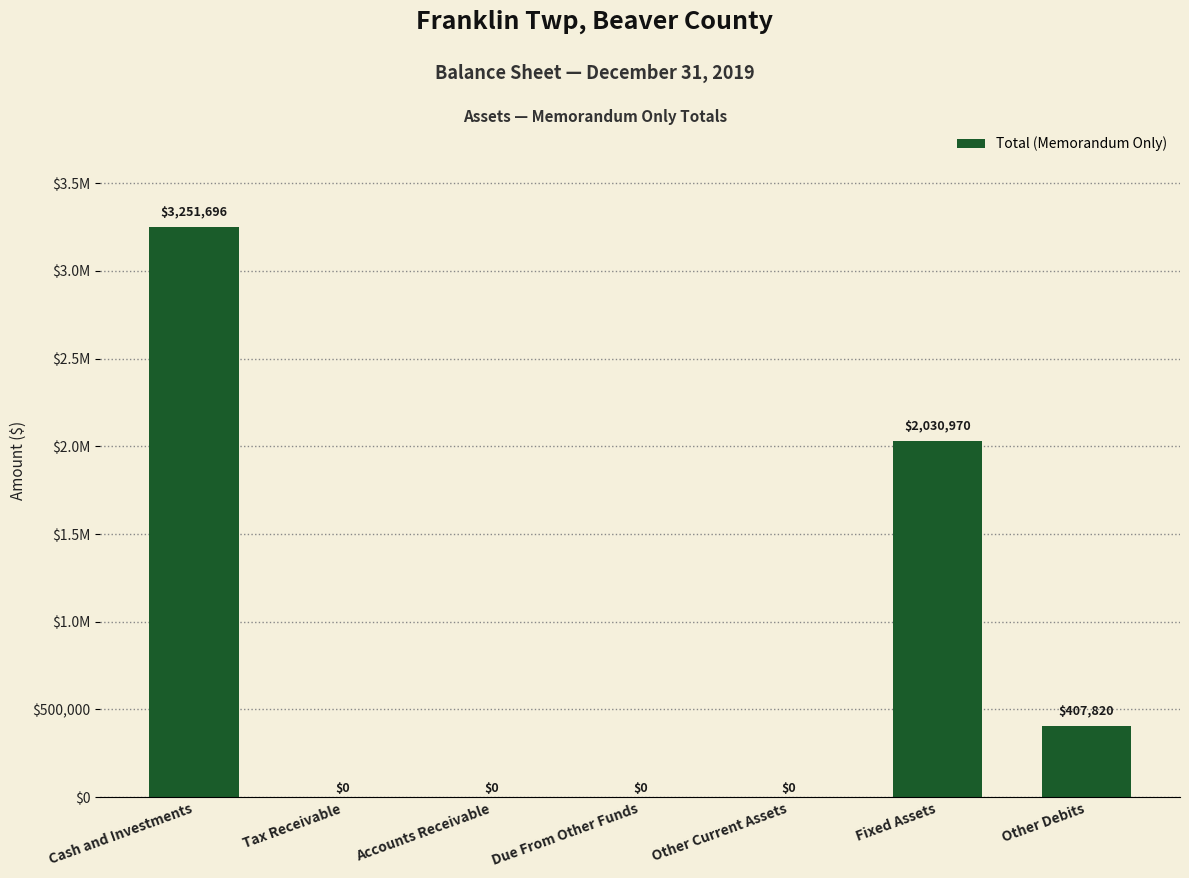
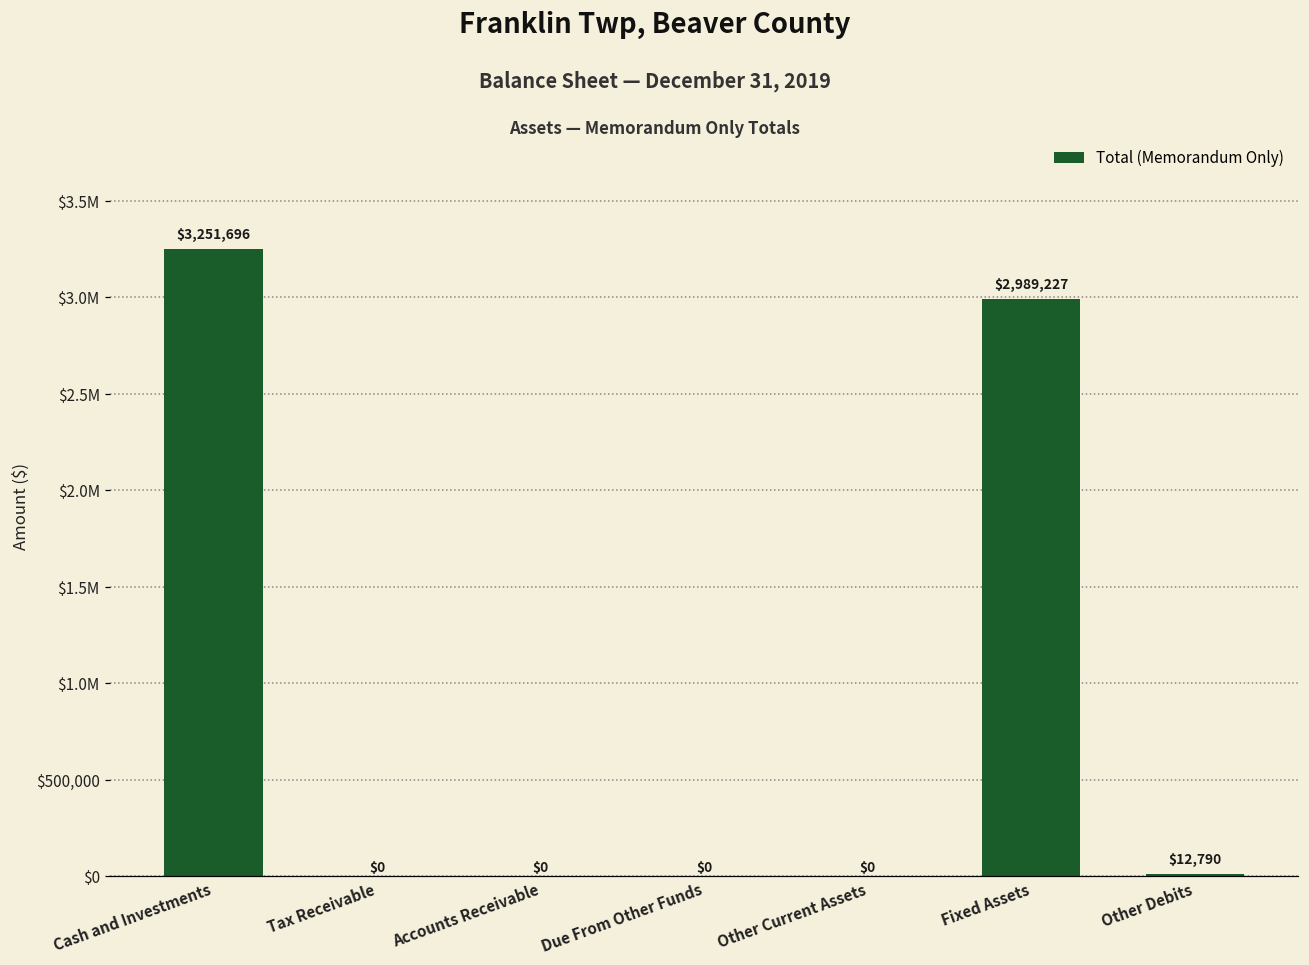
  {
    "Cash and Investments": "$3,251,696",
    "Tax Receivable": "$0",
    "Accounts Receivable": "$0",
    "Due From Other Funds": "$0",
    "Other Current Assets": "$0",
-   "Fixed Assets": "$2,030,970",
-   "Other Debits": "$407,820"
+   "Fixed Assets": "$2,989,227",
+   "Other Debits": "$12,790"
  }
